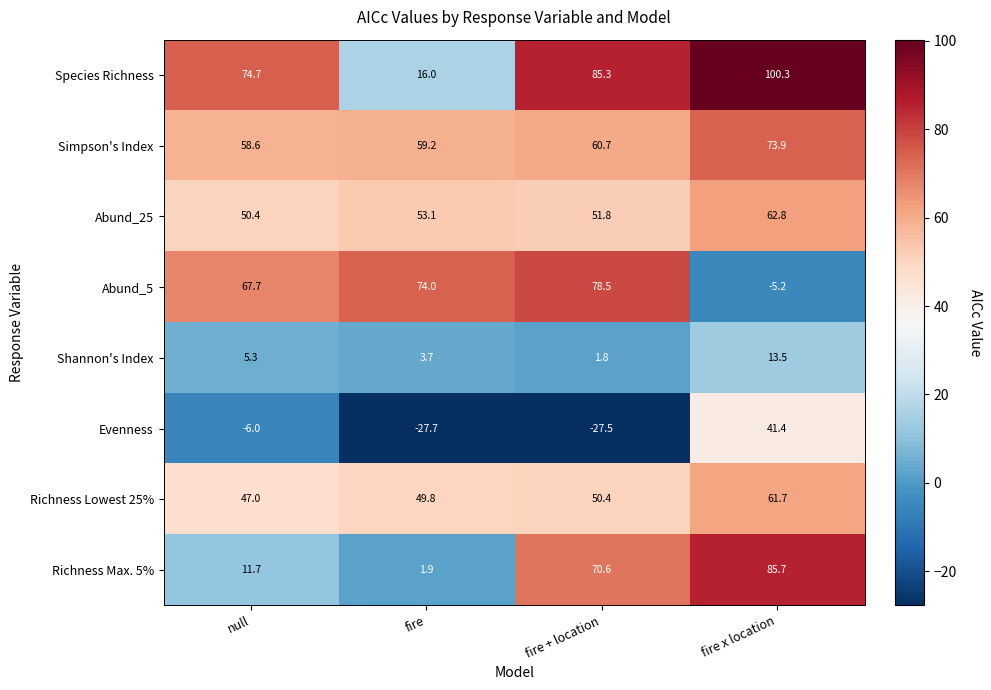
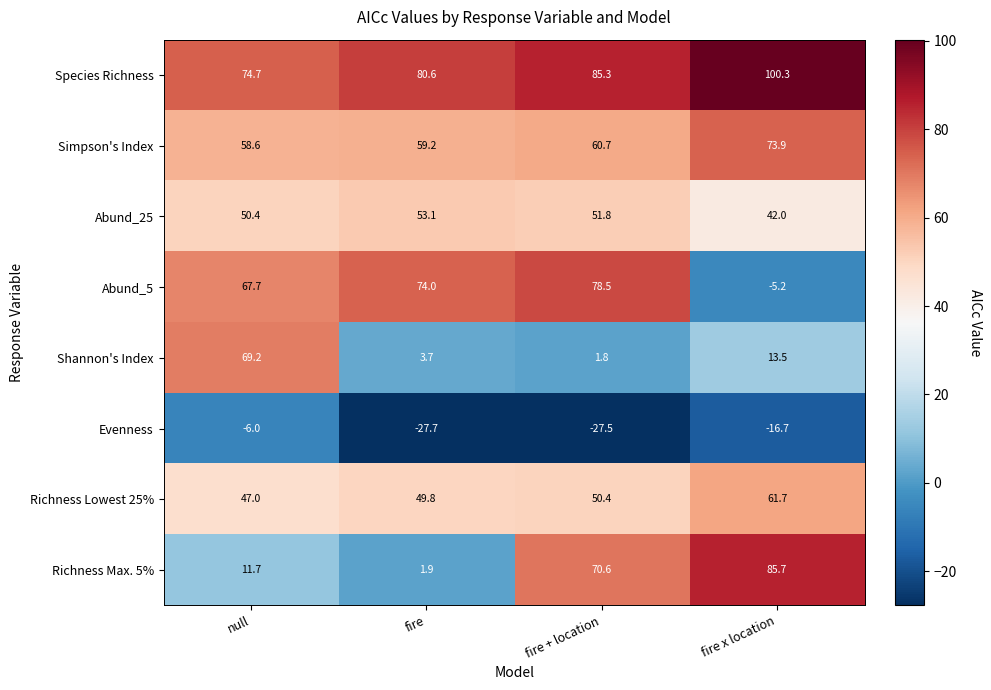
  {
    "Species Richness": {
      "null": 74.7,
-     "fire": 16.0,
+     "fire": 80.6,
      "fire + location": 85.3,
      "fire x location": 100.3
    },
    "Simpson's Index": {
      "null": 58.6,
      "fire": 59.2,
      "fire + location": 60.7,
      "fire x location": 73.9
    },
    "Abund_25": {
      "null": 50.4,
      "fire": 53.1,
      "fire + location": 51.8,
-     "fire x location": 62.8
+     "fire x location": 42.0
    },
    "Abund_5": {
      "null": 67.7,
      "fire": 74.0,
      "fire + location": 78.5,
      "fire x location": -5.2
    },
    "Shannon's Index": {
-     "null": 5.3,
+     "null": 69.2,
      "fire": 3.7,
      "fire + location": 1.8,
      "fire x location": 13.5
    },
    "Evenness": {
      "null": -6.0,
      "fire": -27.7,
      "fire + location": -27.5,
-     "fire x location": 41.4
+     "fire x location": -16.7
    },
    "Richness Lowest 25%": {
      "null": 47.0,
      "fire": 49.8,
      "fire + location": 50.4,
      "fire x location": 61.7
    },
    "Richness Max. 5%": {
      "null": 11.7,
      "fire": 1.9,
      "fire + location": 70.6,
      "fire x location": 85.7
    }
  }
